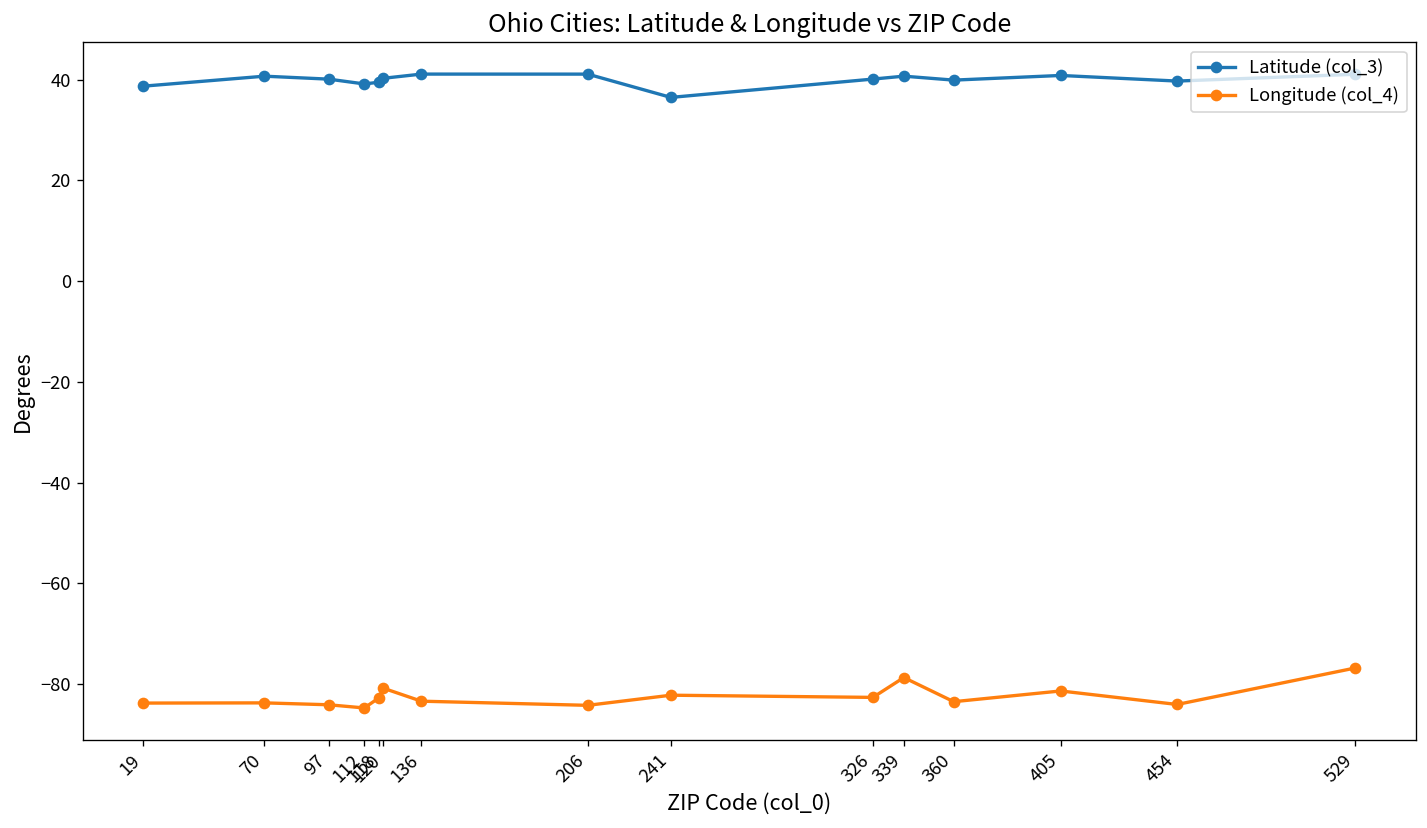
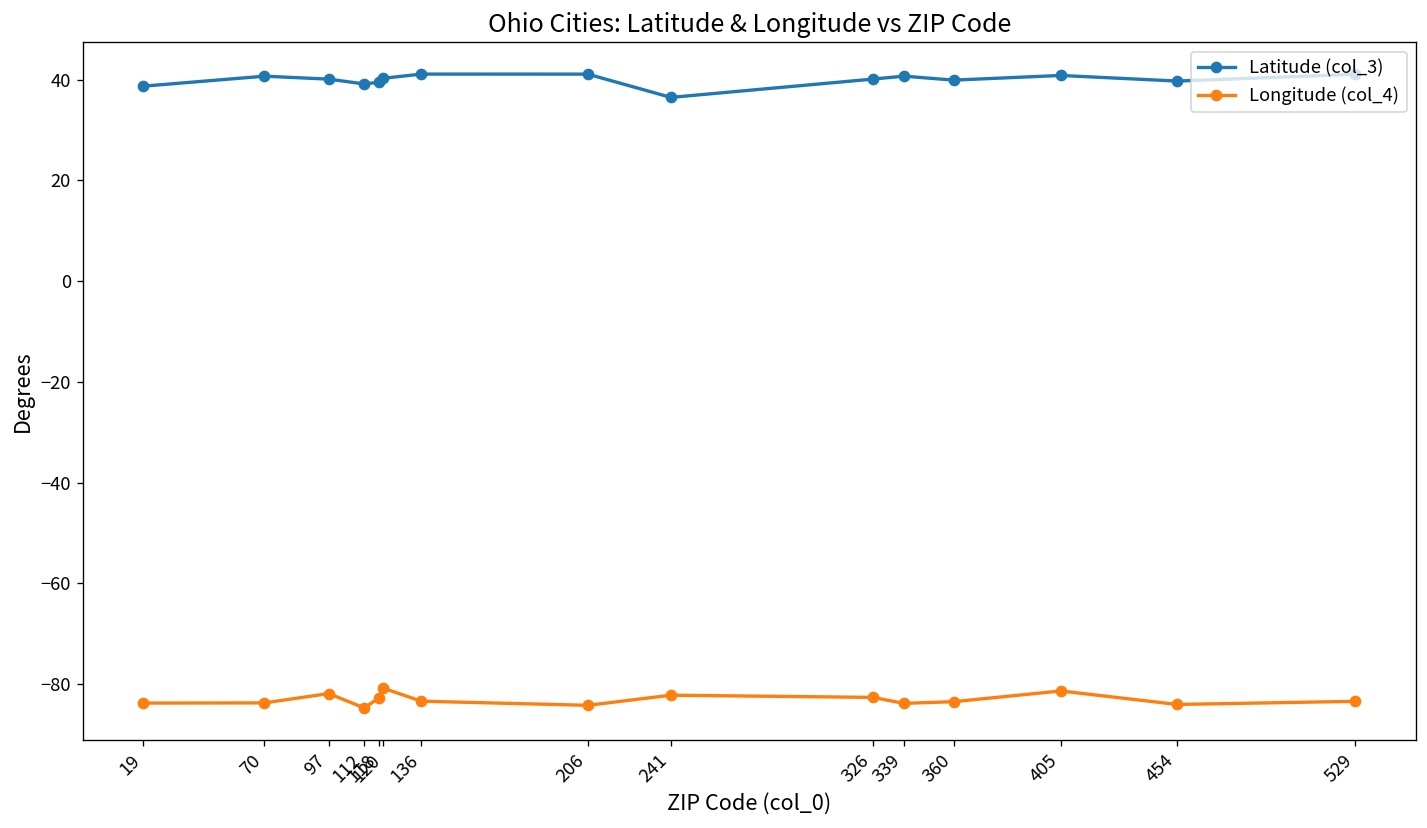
  {
    "Latitude (col_3)": {
      "19": 39,
      "70": 41,
      "97": 40,
      "112": 39,
      "118": 39,
      "120": 40,
      "136": 41,
      "206": 41,
      "241": 36,
      "326": 40,
      "339": 41,
      "360": 40,
      "405": 41,
      "454": 40
    },
    "Longitude (col_4)": {
      "19": -84,
      "70": -84,
-     "97": -84,
+     "97": -82,
      "112": -85,
      "118": -83,
      "120": -81,
      "136": -83,
      "206": -84,
      "241": -82,
      "326": -83,
-     "339": -79,
+     "339": -84,
      "360": -83,
      "405": -81,
      "454": -84,
-     "529": -77
+     "529": -83
    }
  }
